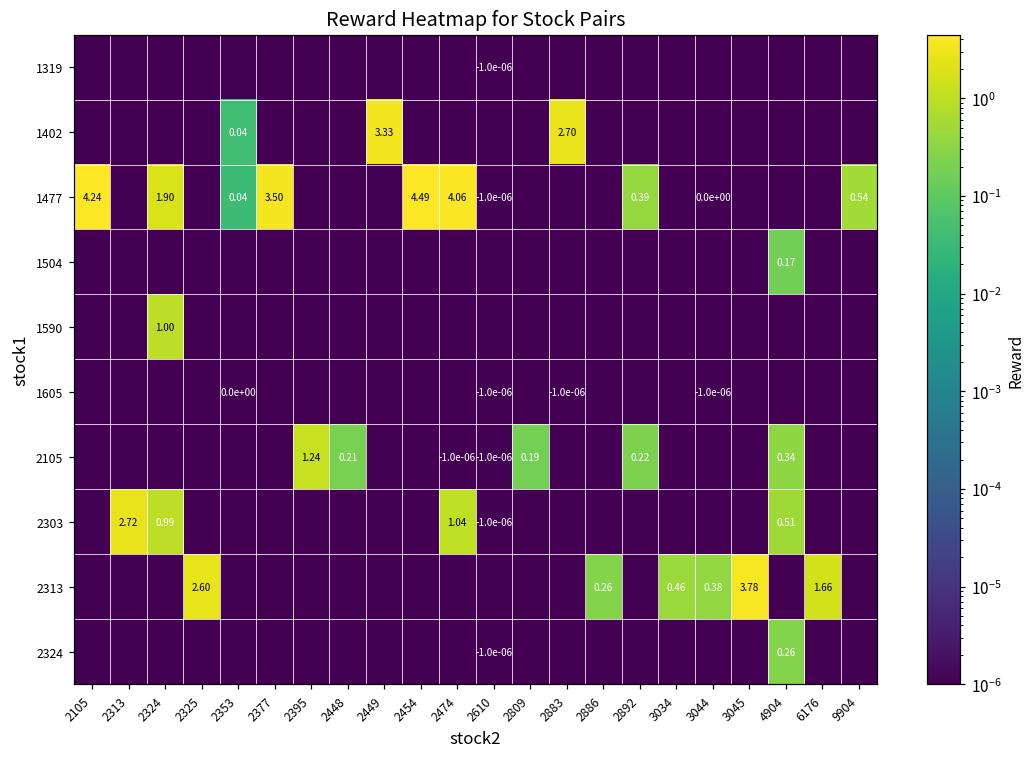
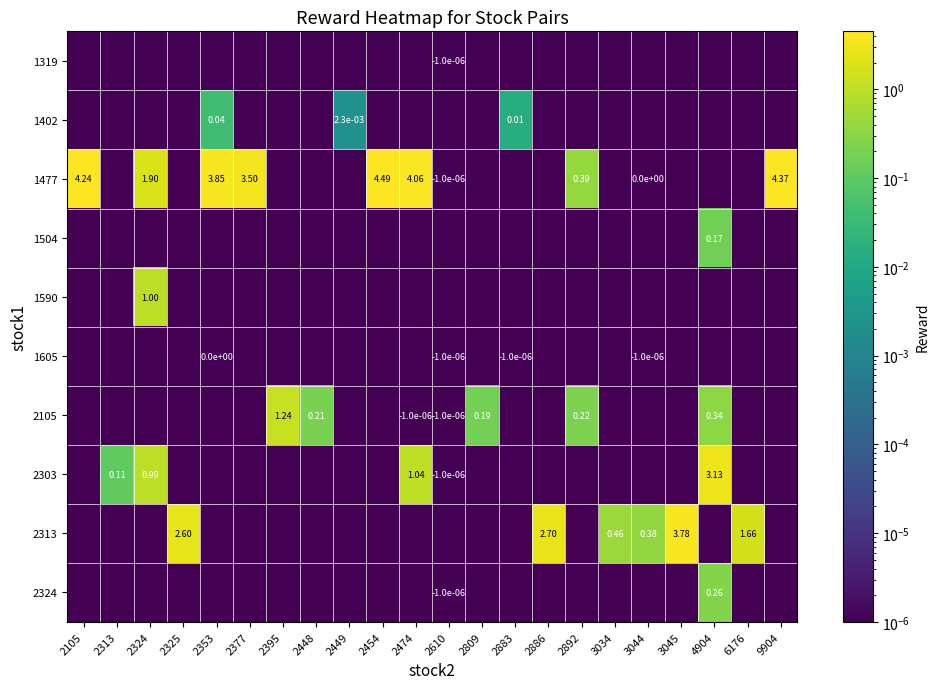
  {
    "1319": {
      "2610": "-1.0e-06"
    },
    "1402": {
      "2353": "0.04",
-     "2449": "3.33",
-     "2883": "2.70"
+     "2449": "2.3e-03",
+     "2883": "0.01"
    },
    "1477": {
      "2105": "4.24",
      "2324": "1.90",
-     "2353": "0.04",
+     "2353": "3.85",
      "2377": "3.50",
      "2454": "4.49",
      "2474": "4.06",
      "2610": "-1.0e-06",
      "2892": "0.39",
      "3044": "0.0e+00",
-     "9904": "0.54"
+     "9904": "4.37"
    },
    "1504": {
      "4904": "0.17"
    },
    "1590": {
      "2324": "1.00"
    },
    "1605": {
      "2353": "0.0e+00",
      "2610": "-1.0e-06",
      "2883": "-1.0e-06",
      "3044": "-1.0e-06"
    },
    "2105": {
      "2395": "1.24",
      "2448": "0.21",
      "2474": "-1.0e-06",
      "2610": "-1.0e-06",
      "2809": "0.19",
      "2892": "0.22",
      "4904": "0.34"
    },
    "2303": {
-     "2313": "2.72",
+     "2313": "0.11",
      "2324": "0.99",
      "2474": "1.04",
      "2610": "-1.0e-06",
-     "4904": "0.51"
+     "4904": "3.13"
    },
    "2313": {
      "2325": "2.60",
-     "2886": "0.26",
+     "2886": "2.70",
      "3034": "0.46",
      "3044": "0.38",
      "3045": "3.78",
      "6176": "1.66"
    },
    "2324": {
      "2610": "-1.0e-06",
      "4904": "0.26"
    }
  }
